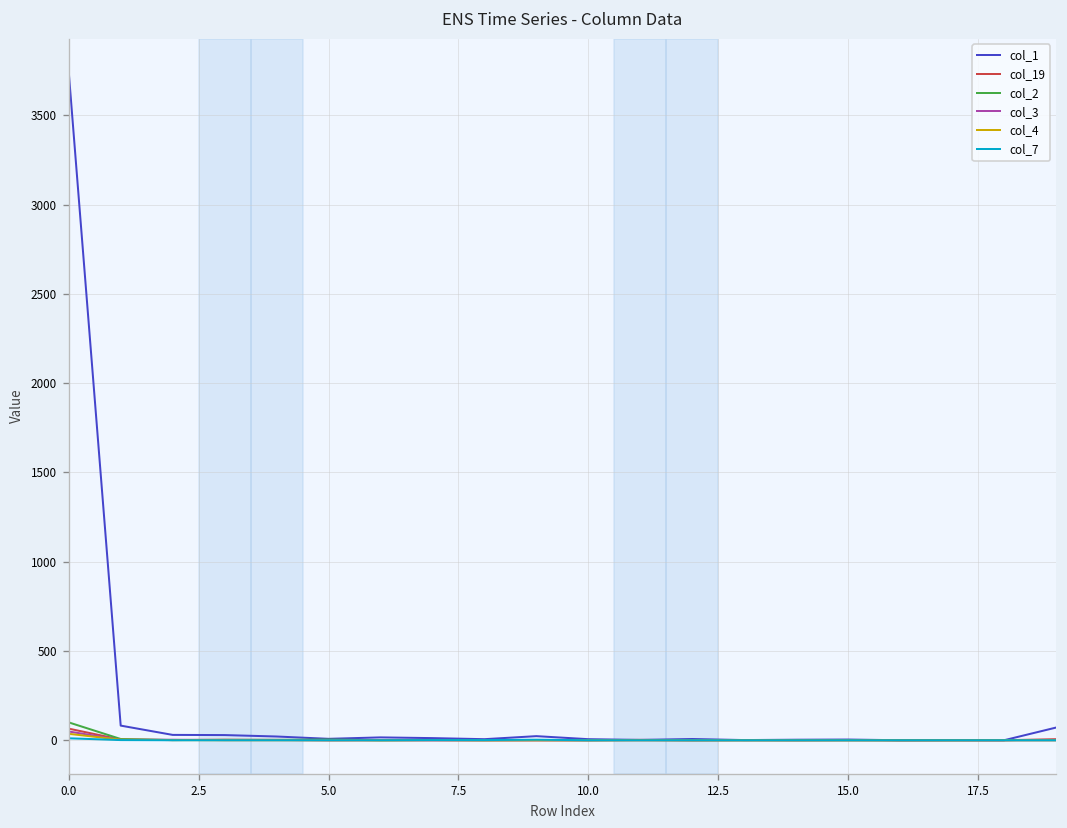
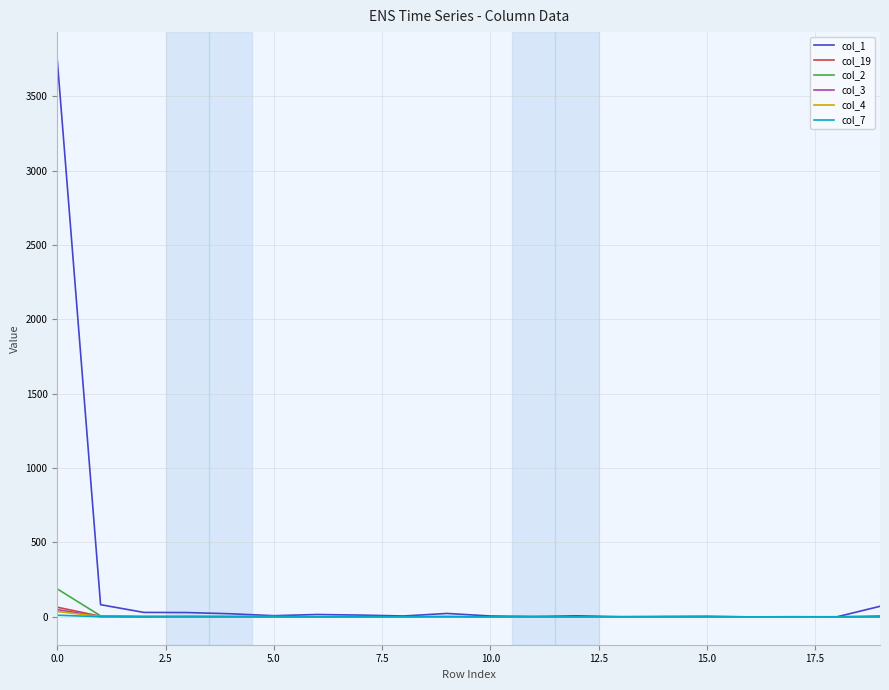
  {
    "col_1": {
      "0.0": 3740
    },
    "col_2": {
-     "0.0": 100
+     "0.0": 190
    },
    "col_7": {
      "0.0": 10
    }
  }
